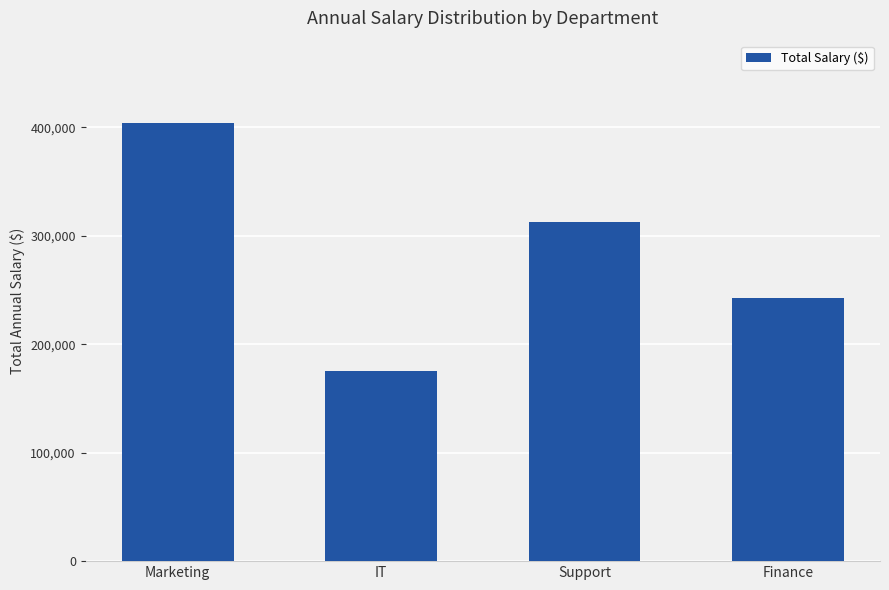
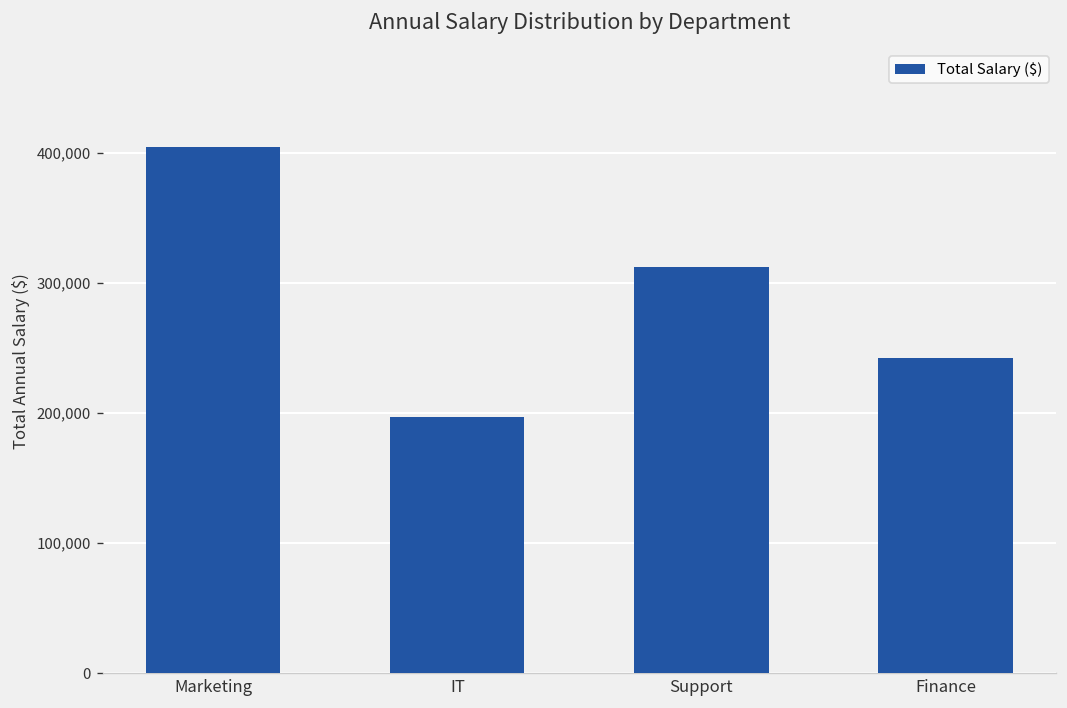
  {
    "Marketing": "404,000",
-   "IT": "176,000",
+   "IT": "197,000",
    "Support": "313,000",
    "Finance": "242,000"
  }
